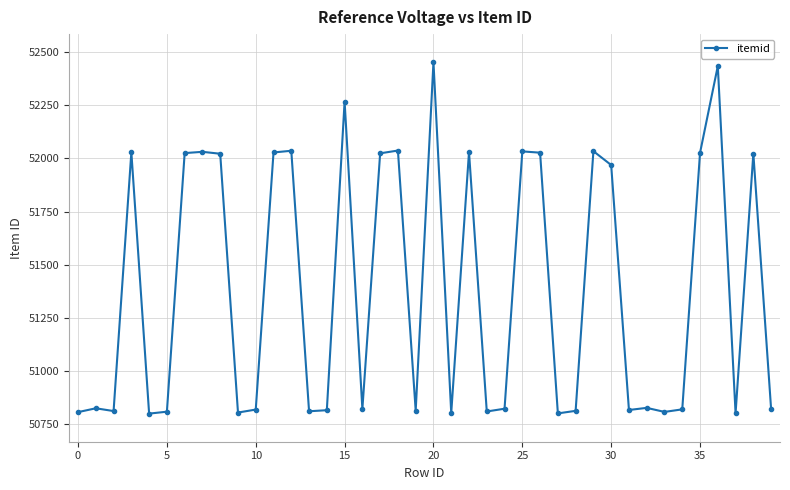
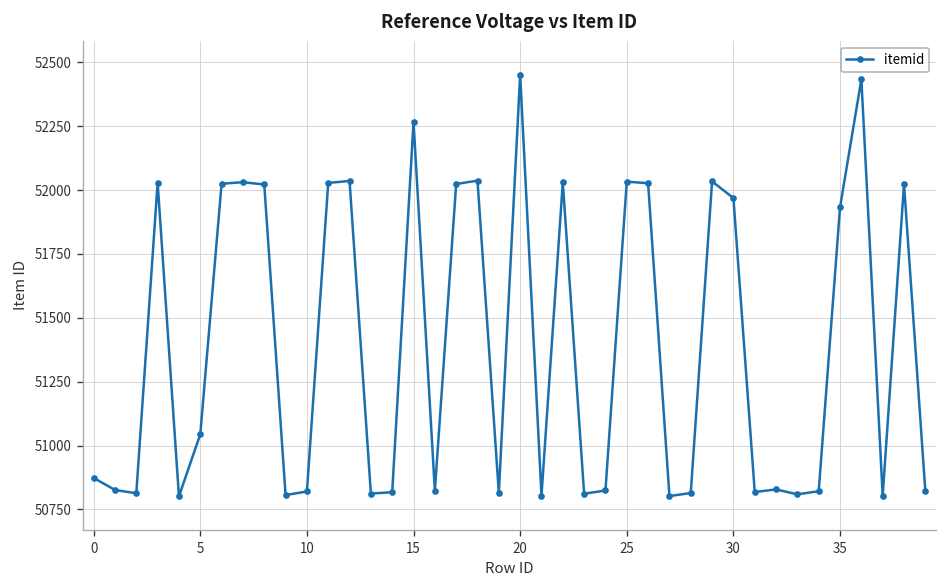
  {
-   "0": 50810,
-   "5": 50810,
+   "0": 50870,
+   "5": 51040,
    "10": 50820,
    "15": 52270,
    "20": 52450,
    "25": 52030,
    "30": 51970,
-   "35": 52030
+   "35": 51930
  }
